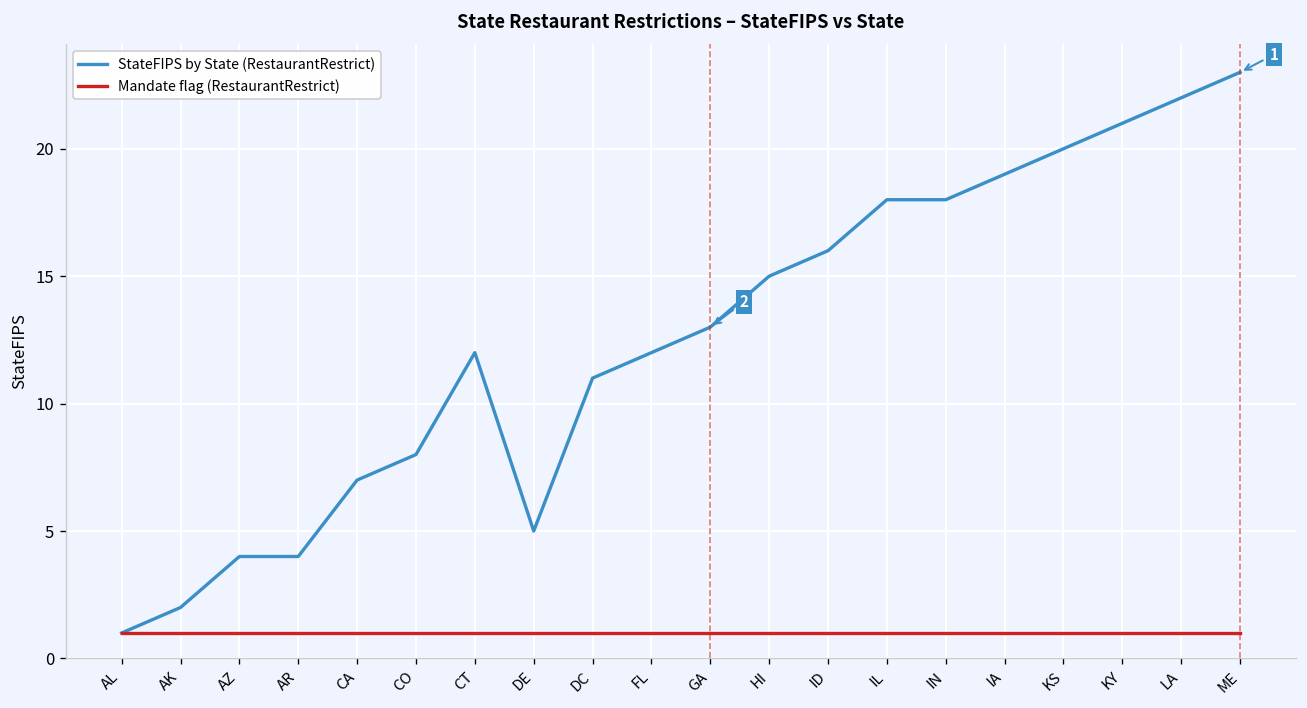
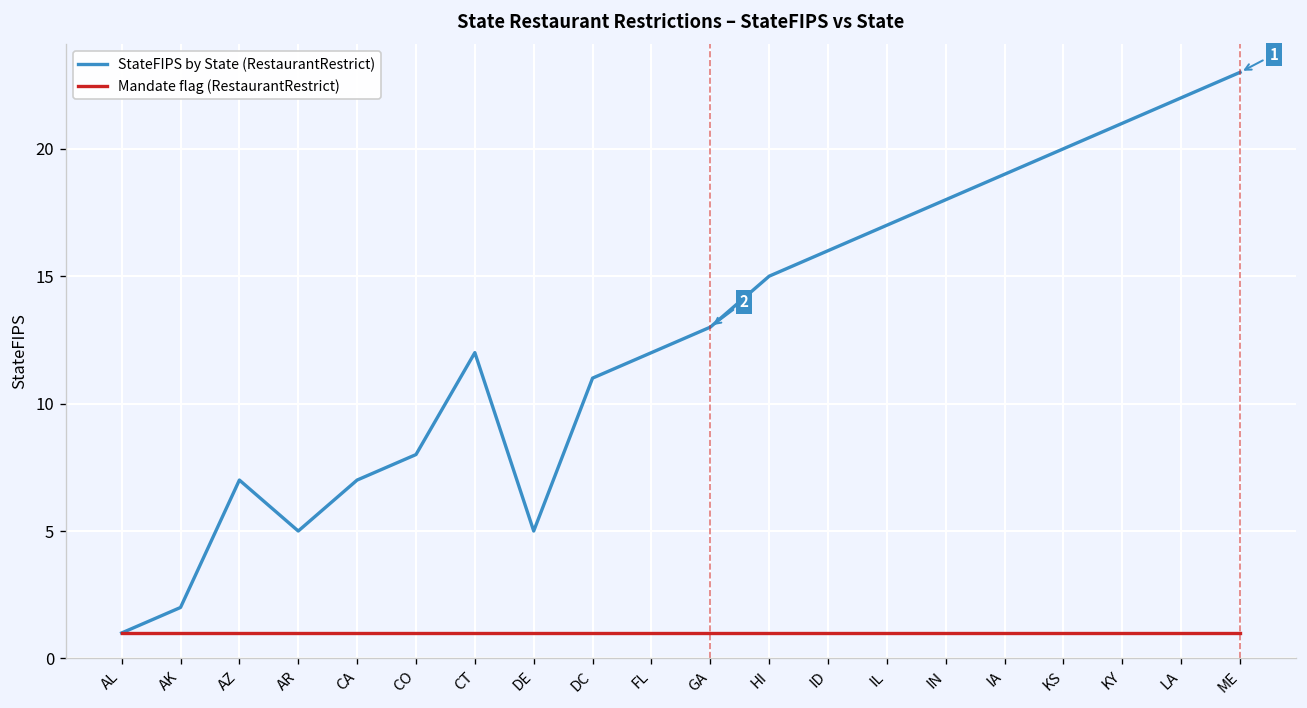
  {
    "StateFIPS by State (RestaurantRestrict)": {
      "AK": 2,
-     "AZ": 4,
-     "AR": 4,
+     "AZ": 7,
+     "AR": 5,
      "CA": 7,
      "CO": 8,
      "CT": 12,
      "DE": 5,
      "DC": 11,
      "FL": 12,
      "GA": 13,
      "HI": 15,
      "ID": 16,
-     "IL": 18,
+     "IL": 17,
      "IN": 18,
      "IA": 19,
      "KS": 20,
      "KY": 21,
      "LA": 22,
      "ME": 23
    },
    "Mandate flag (RestaurantRestrict)": {
      "AK": 1,
      "AZ": 1,
      "AR": 1,
      "CA": 1,
      "CO": 1,
      "CT": 1,
      "DE": 1,
      "DC": 1,
      "FL": 1,
      "GA": 1,
      "HI": 1,
      "ID": 1,
      "IL": 1,
      "IN": 1,
      "IA": 1,
      "KS": 1,
      "KY": 1,
      "LA": 1,
      "ME": 1
    }
  }
